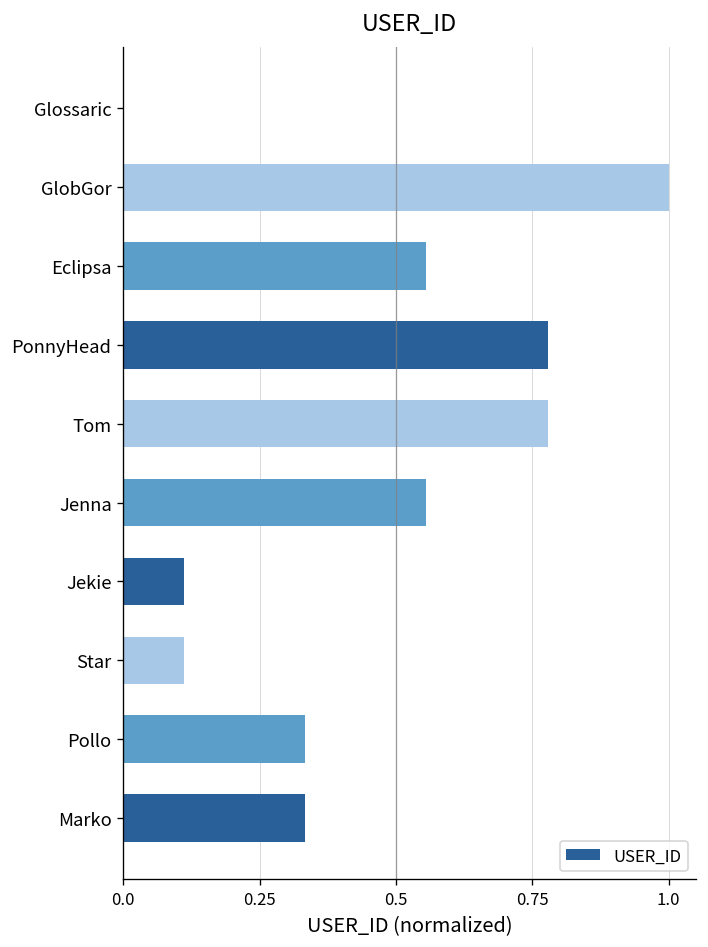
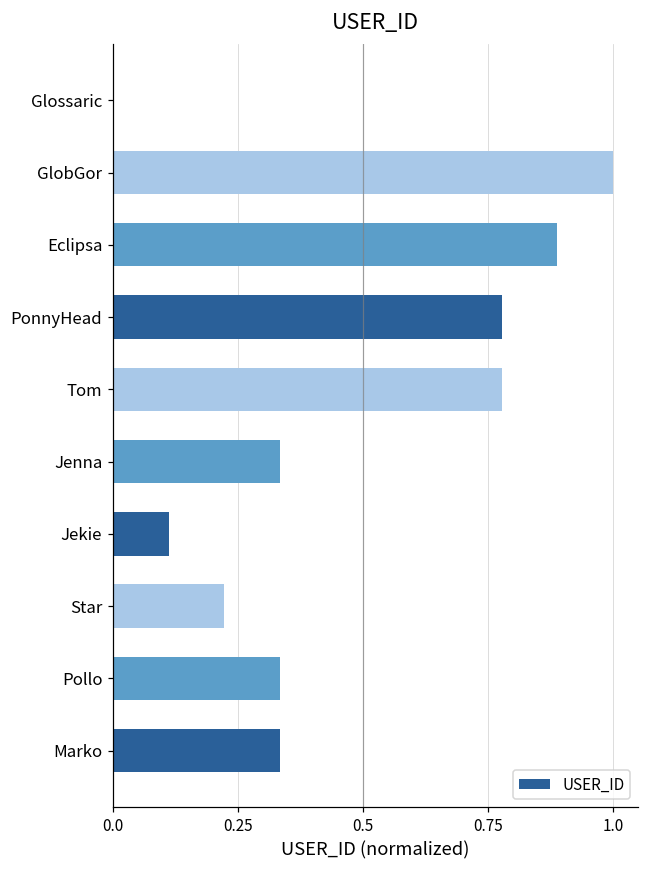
  {
    "Glossaric": 0.00,
    "GlobGor": 1.00,
-   "Eclipsa": 0.56,
+   "Eclipsa": 0.89,
    "PonnyHead": 0.78,
    "Tom": 0.78,
-   "Jenna": 0.56,
+   "Jenna": 0.33,
    "Jekie": 0.11,
-   "Star": 0.11,
+   "Star": 0.22,
    "Pollo": 0.33,
    "Marko": 0.33
  }
